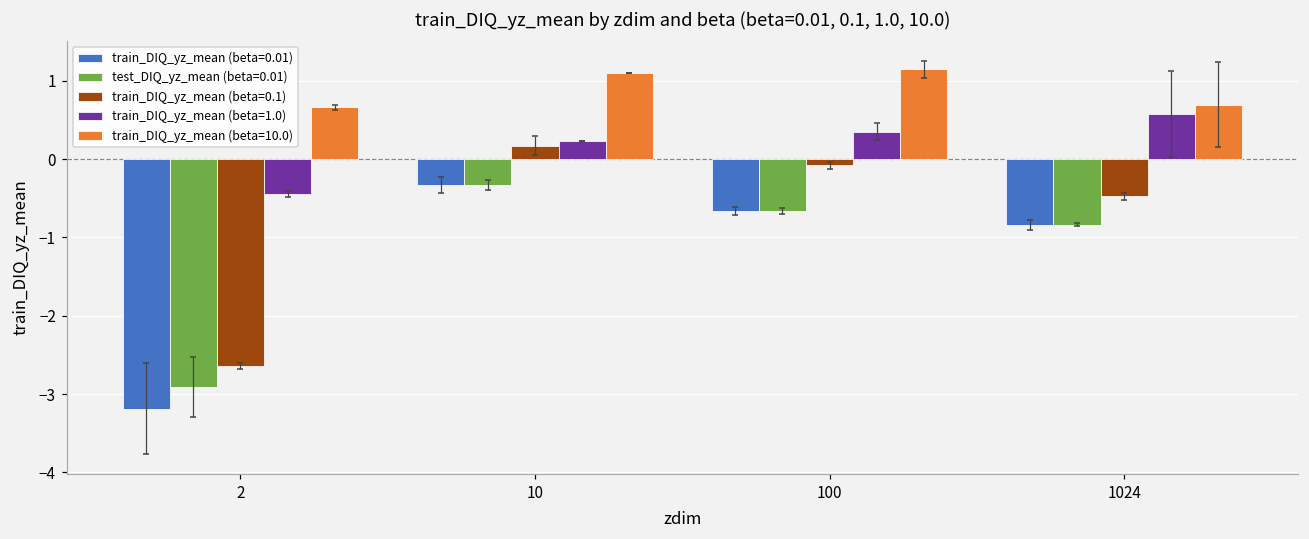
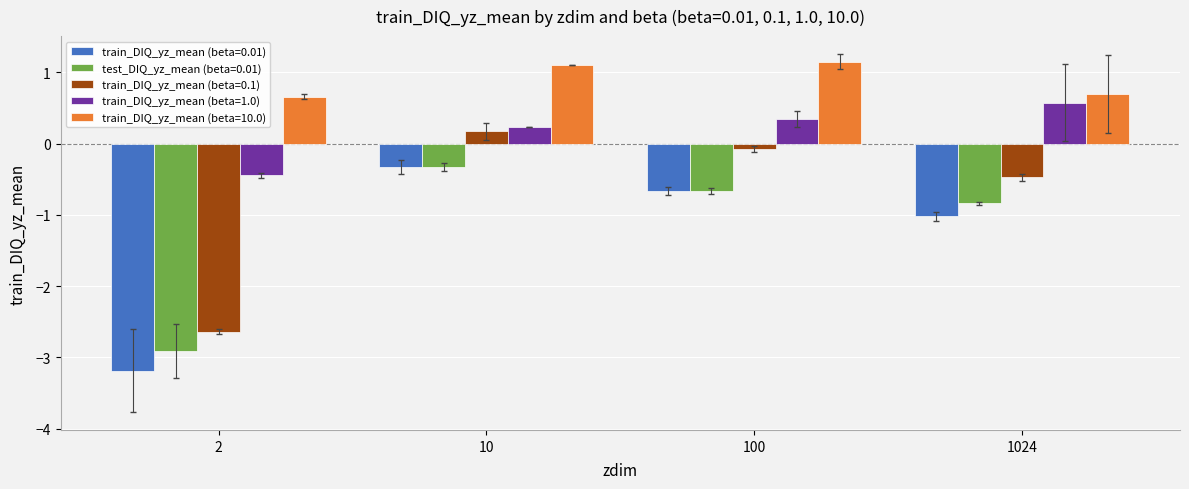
  {
    "train_DIQ_yz_mean (beta=0.01)": {
      "2": -3.2,
      "10": -0.3,
      "100": -0.7,
-     "1024": -0.8
+     "1024": -1.0
    },
    "test_DIQ_yz_mean (beta=0.01)": {
      "2": -2.9,
      "10": -0.3,
      "100": -0.7,
      "1024": -0.8
    },
    "train_DIQ_yz_mean (beta=0.1)": {
      "2": -2.6,
      "10": 0.2,
      "100": -0.1,
      "1024": -0.5
    },
    "train_DIQ_yz_mean (beta=1.0)": {
      "2": -0.4,
      "10": 0.2,
      "100": 0.3,
      "1024": 0.6
    },
    "train_DIQ_yz_mean (beta=10.0)": {
      "2": 0.7,
      "10": 1.1,
      "100": 1.2,
      "1024": 0.7
    }
  }
